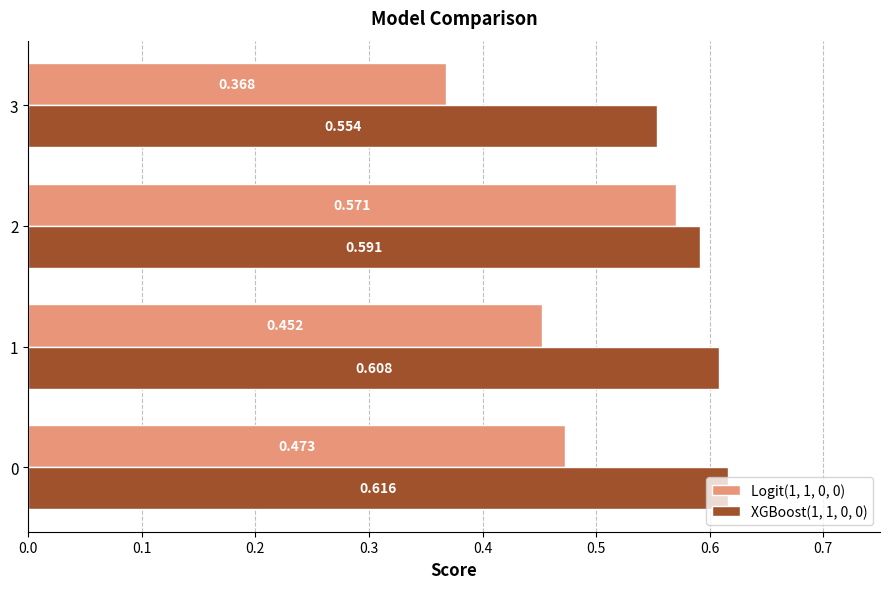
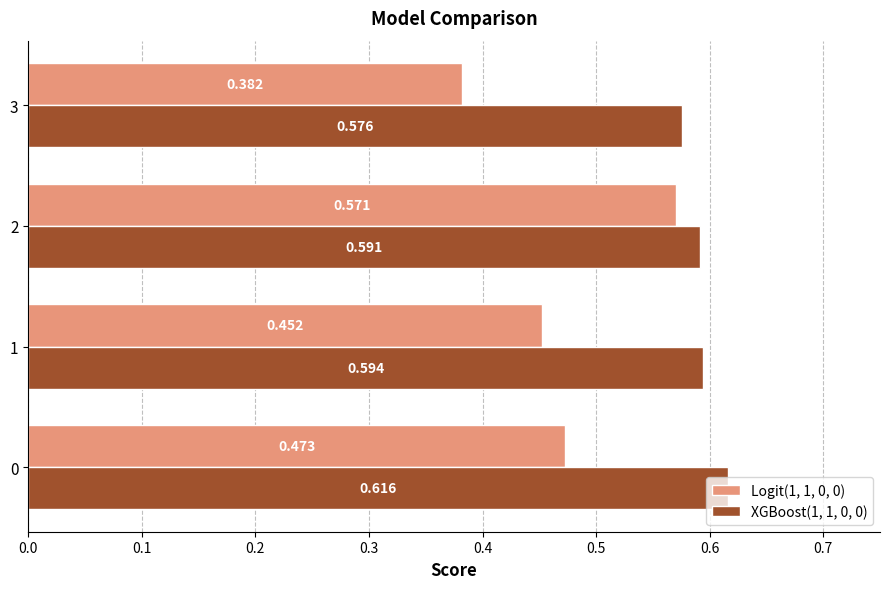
  {
    "Logit(1, 1, 0, 0)": {
-     "3": 0.368,
+     "3": 0.382,
      "2": 0.571,
      "1": 0.452,
      "0": 0.473
    },
    "XGBoost(1, 1, 0, 0)": {
-     "3": 0.554,
+     "3": 0.576,
      "2": 0.591,
-     "1": 0.608
+     "1": 0.594
    }
  }
